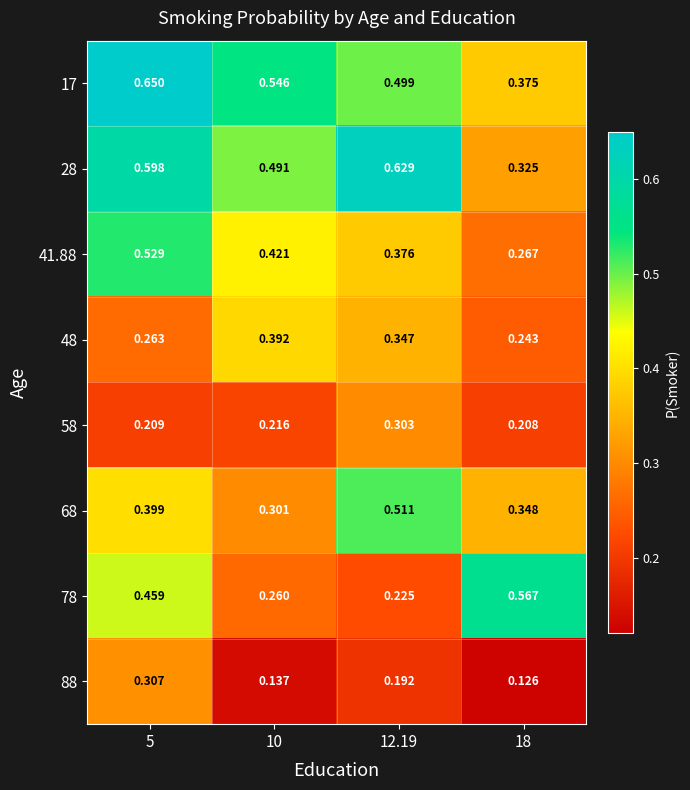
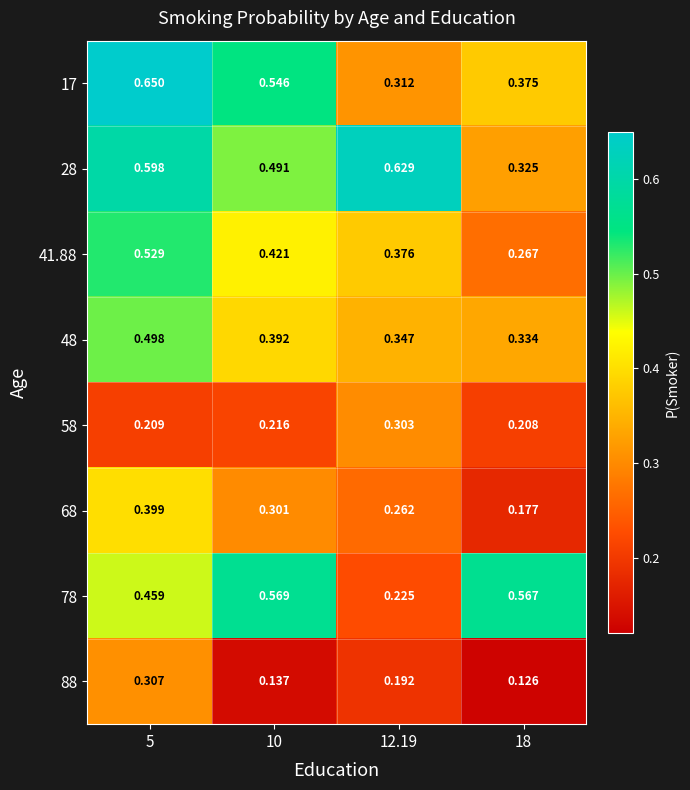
  {
    "17": {
      "5": 0.650,
      "10": 0.546,
-     "12.19": 0.499,
+     "12.19": 0.312,
      "18": 0.375
    },
    "28": {
      "5": 0.598,
      "10": 0.491,
      "12.19": 0.629,
      "18": 0.325
    },
    "41.88": {
      "5": 0.529,
      "10": 0.421,
      "12.19": 0.376,
      "18": 0.267
    },
    "48": {
-     "5": 0.263,
+     "5": 0.498,
      "10": 0.392,
      "12.19": 0.347,
-     "18": 0.243
+     "18": 0.334
    },
    "58": {
      "5": 0.209,
      "10": 0.216,
      "12.19": 0.303,
      "18": 0.208
    },
    "68": {
      "5": 0.399,
      "10": 0.301,
-     "12.19": 0.511,
-     "18": 0.348
+     "12.19": 0.262,
+     "18": 0.177
    },
    "78": {
      "5": 0.459,
-     "10": 0.260,
+     "10": 0.569,
      "12.19": 0.225,
      "18": 0.567
    },
    "88": {
      "5": 0.307,
      "10": 0.137,
      "12.19": 0.192,
      "18": 0.126
    }
  }
